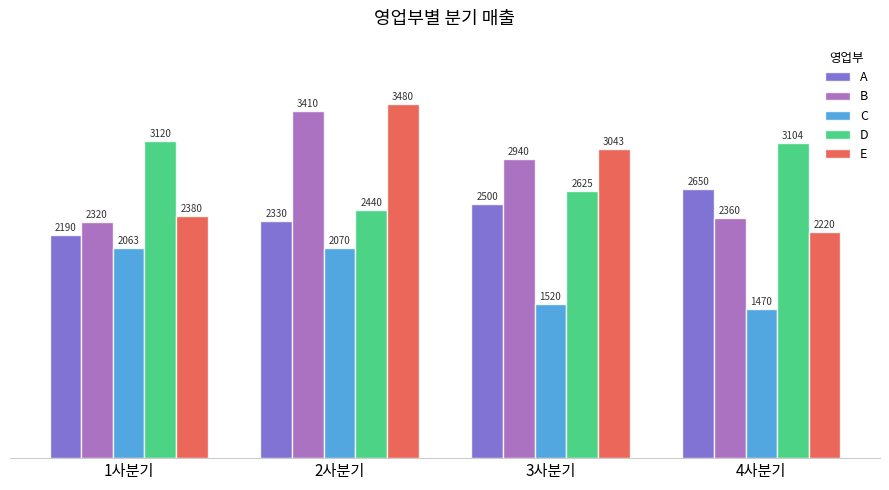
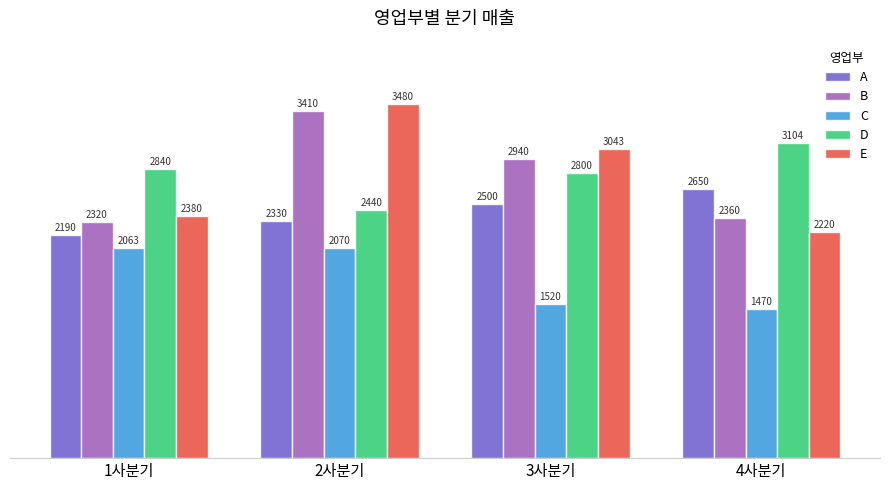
  {
    "C": {
      "1사분기": 2063,
      "2사분기": 2070,
      "3사분기": 1520,
      "4사분기": 1470
    },
    "D": {
-     "1사분기": 3120,
+     "1사분기": 2840,
      "2사분기": 2440,
-     "3사분기": 2625,
+     "3사분기": 2800,
      "4사분기": 3104
    },
    "E": {
      "1사분기": 2380,
      "2사분기": 3480,
      "3사분기": 3043,
      "4사분기": 2220
    }
  }
